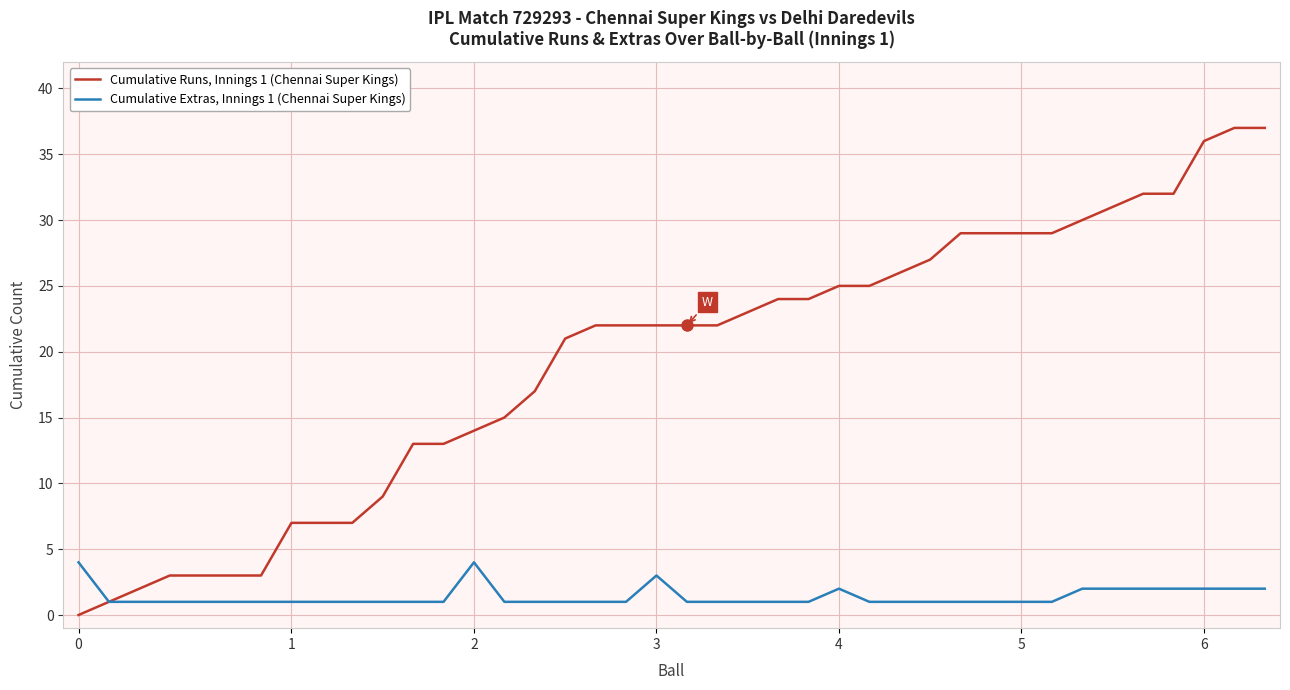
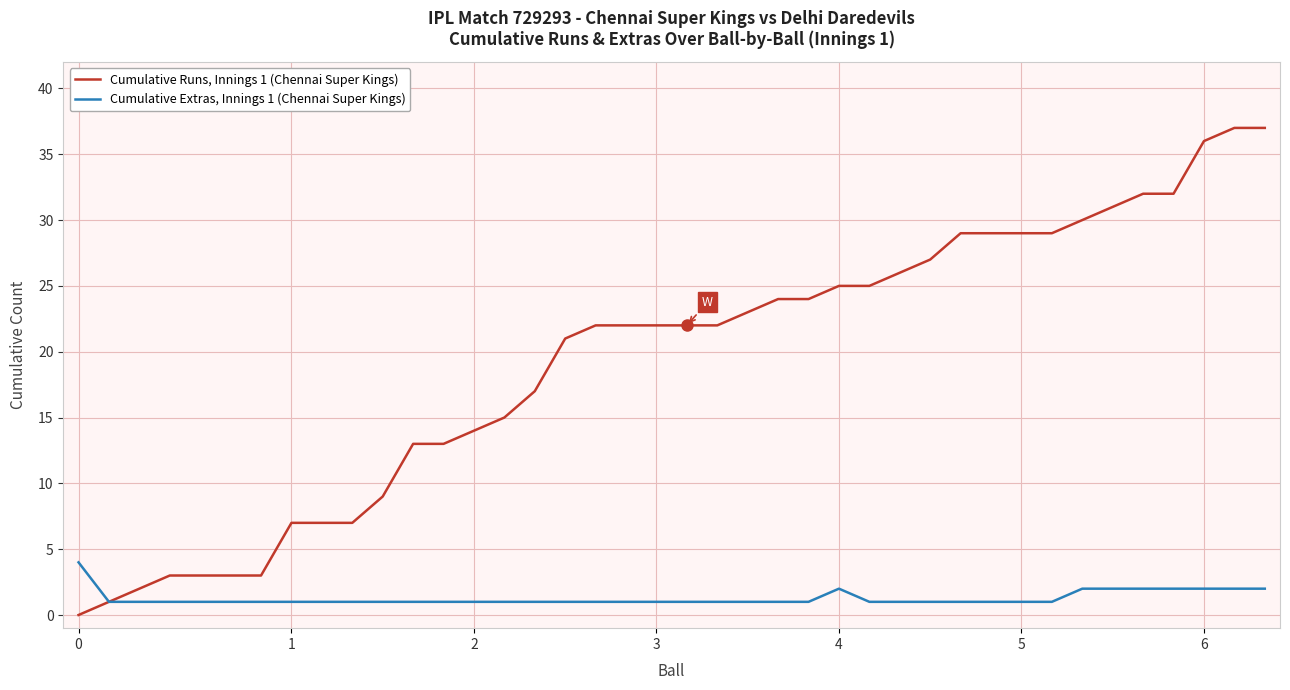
  {
    "Cumulative Extras, Innings 1 (Chennai Super Kings)": {
      "0": 4,
      "1": 1,
-     "2": 4,
-     "3": 3,
+     "2": 1,
+     "3": 1,
      "4": 2,
      "5": 1,
      "6": 2
    }
  }
